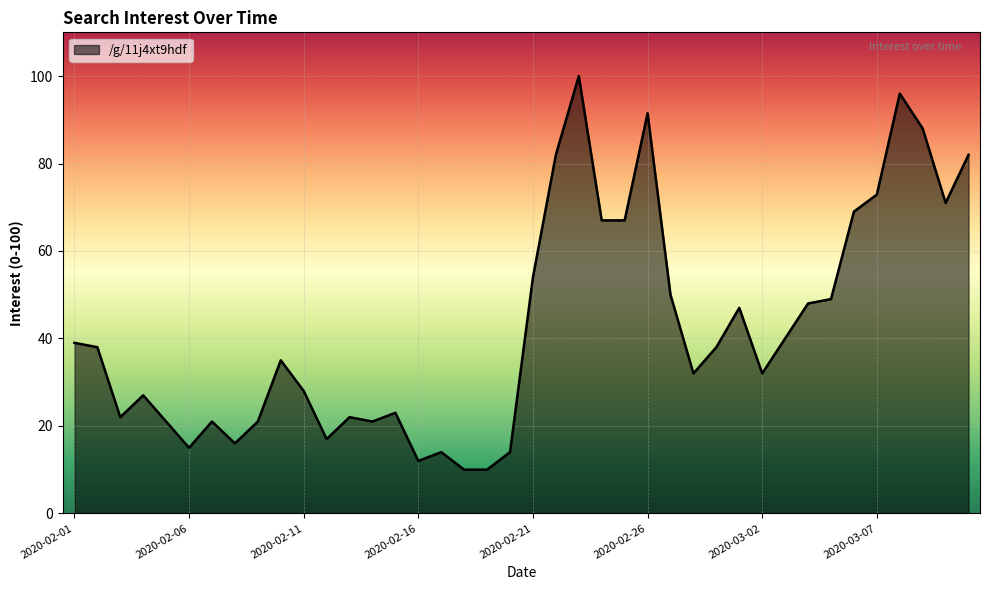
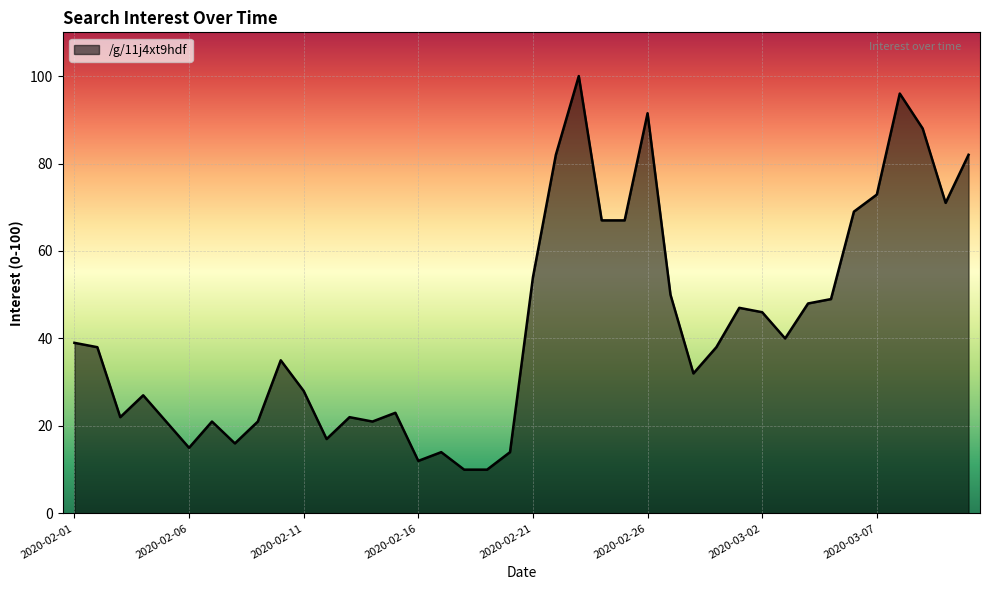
  {
    "2020-02-01": 39,
    "2020-02-06": 15,
    "2020-02-11": 28,
    "2020-02-16": 12,
    "2020-02-21": 54,
    "2020-02-26": 92,
-   "2020-03-02": 32,
+   "2020-03-02": 46,
    "2020-03-07": 73
  }
